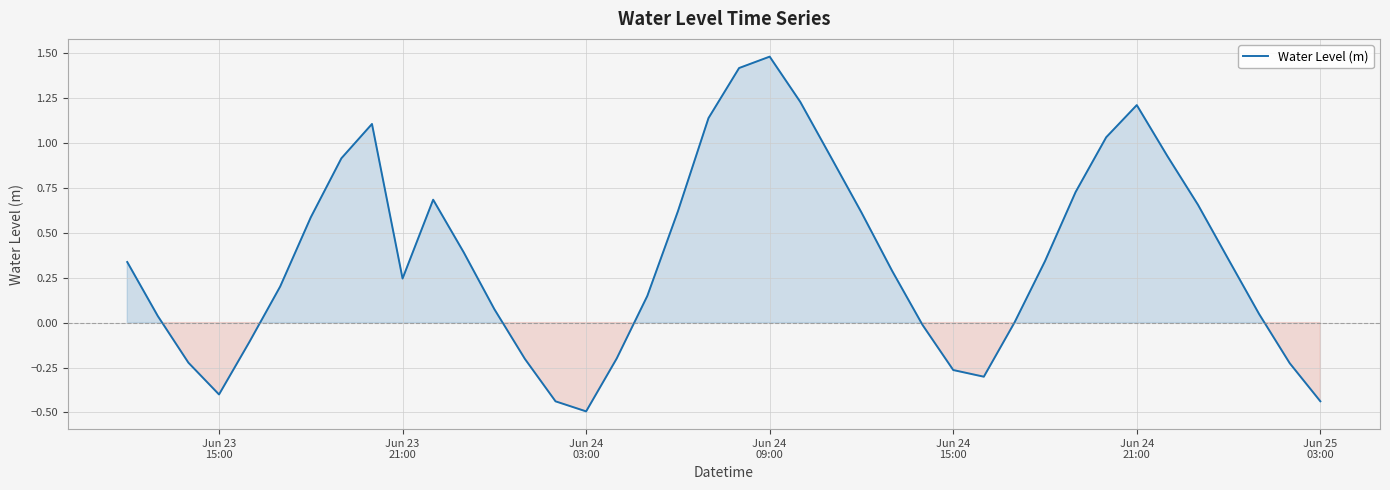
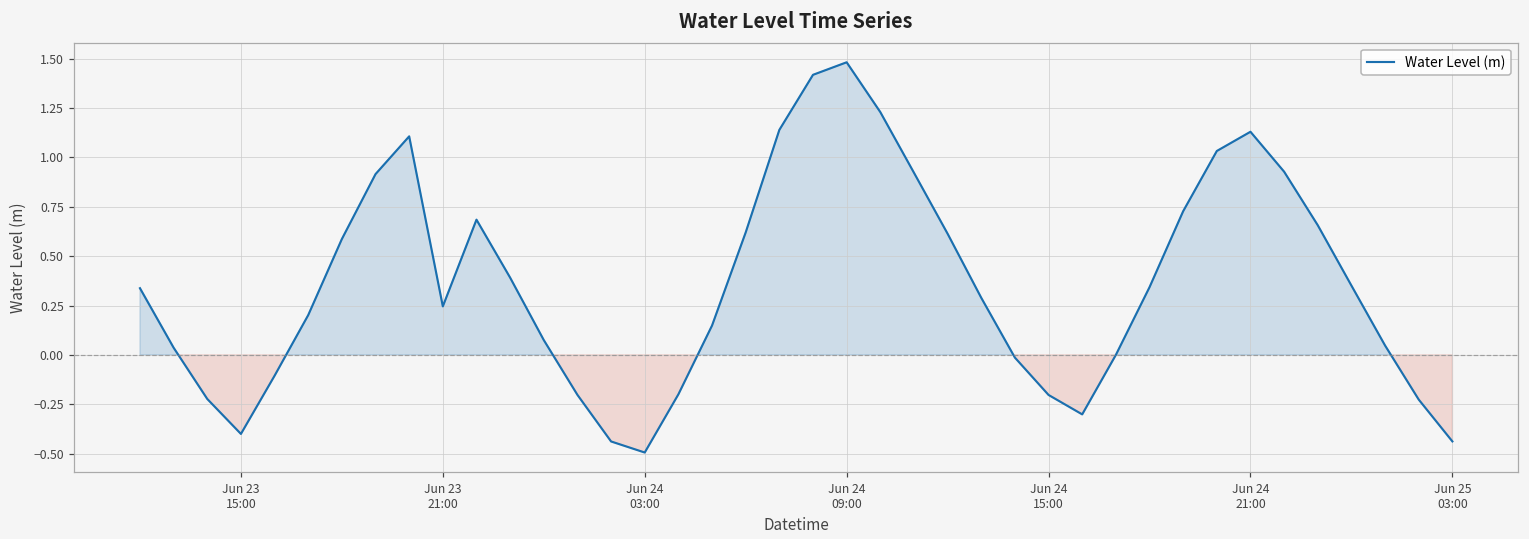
  {
    "Jun 23 15:00": -0.40,
    "Jun 23 21:00": 0.25,
    "Jun 24 03:00": -0.49,
    "Jun 24 09:00": 1.48,
-   "Jun 24 15:00": -0.26,
-   "Jun 24 21:00": 1.21,
+   "Jun 24 15:00": -0.20,
+   "Jun 24 21:00": 1.13,
    "Jun 25 03:00": -0.44
  }
